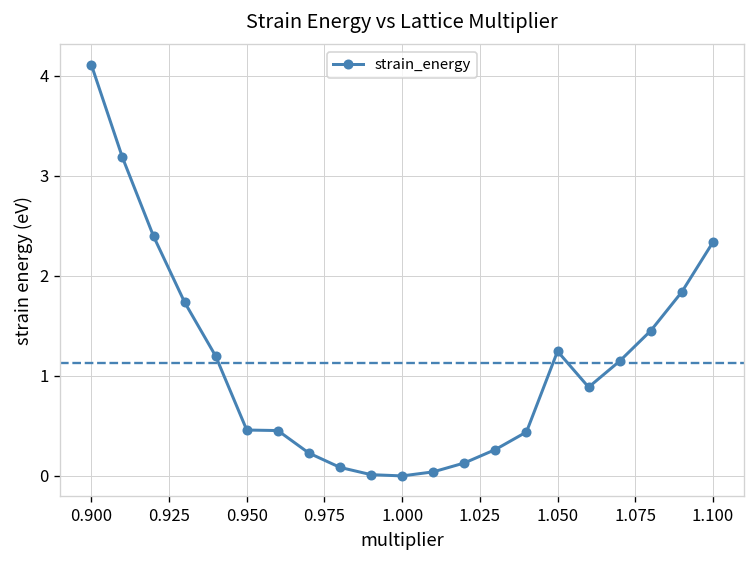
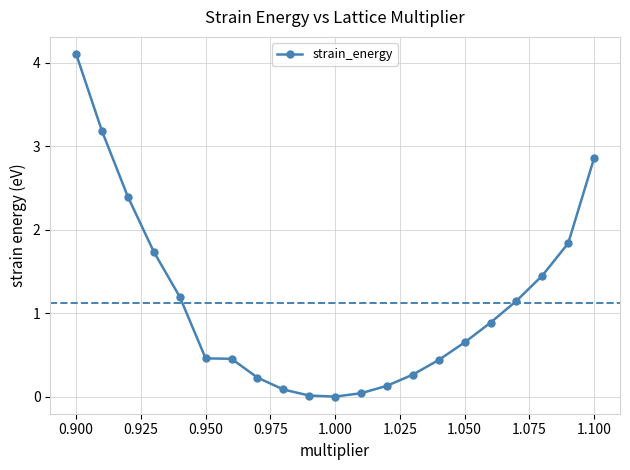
  {
    "0.900": 4.1,
    "0.950": 0.5,
    "1.000": 0.0,
-   "1.050": 1.2,
-   "1.100": 2.3
+   "1.050": 0.6,
+   "1.100": 2.9
  }
